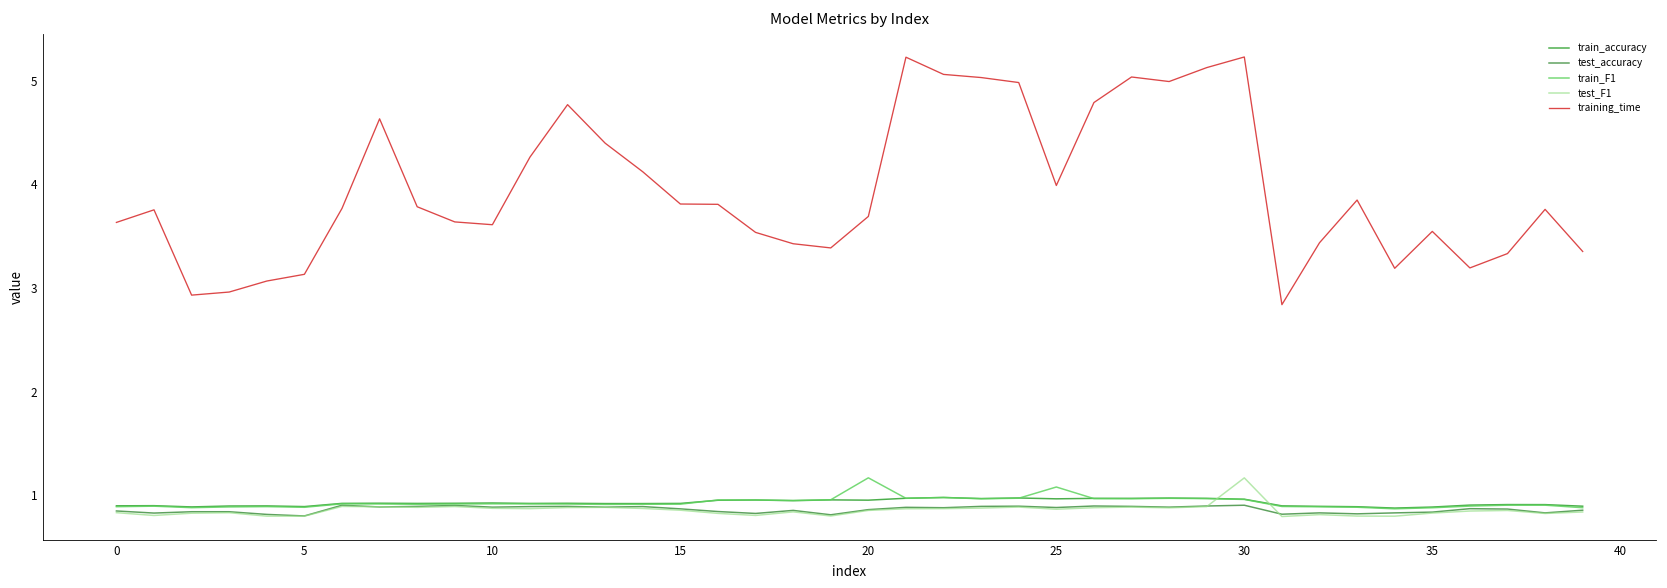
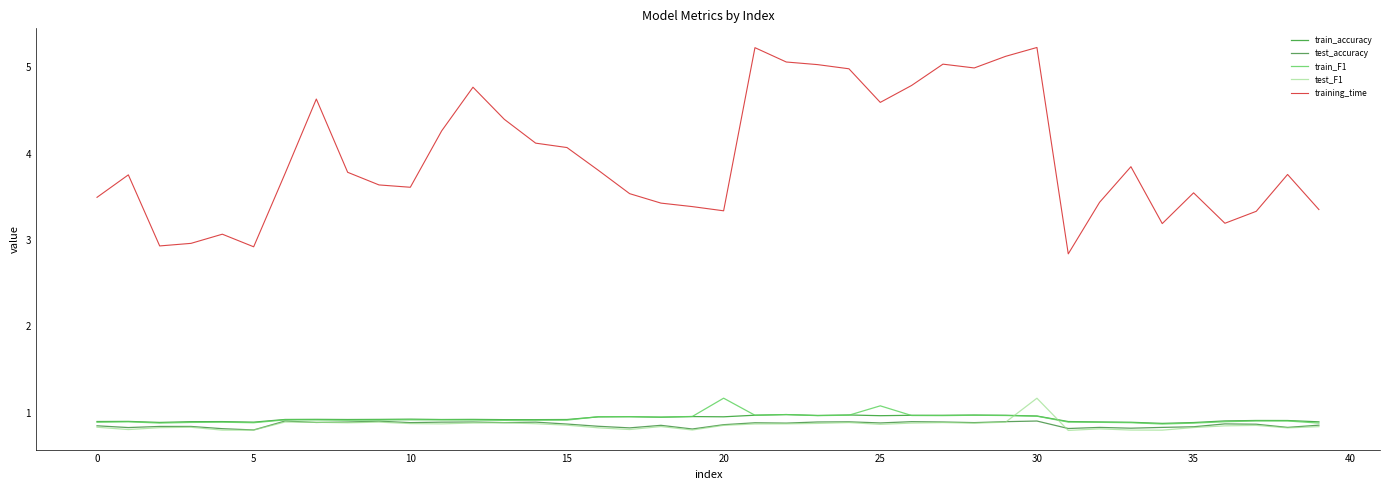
  {
    "train_F1": {
      "20": 1.2,
      "25": 1.1
    },
    "test_F1": {
      "30": 1.2
    },
    "training_time": {
-     "0": 3.6,
-     "5": 3.1,
+     "0": 3.5,
+     "5": 2.9,
      "10": 3.6,
-     "15": 3.8,
-     "20": 3.7,
-     "25": 4.0,
+     "15": 4.1,
+     "20": 3.3,
+     "25": 4.6,
      "30": 5.2,
      "35": 3.5
    }
  }
